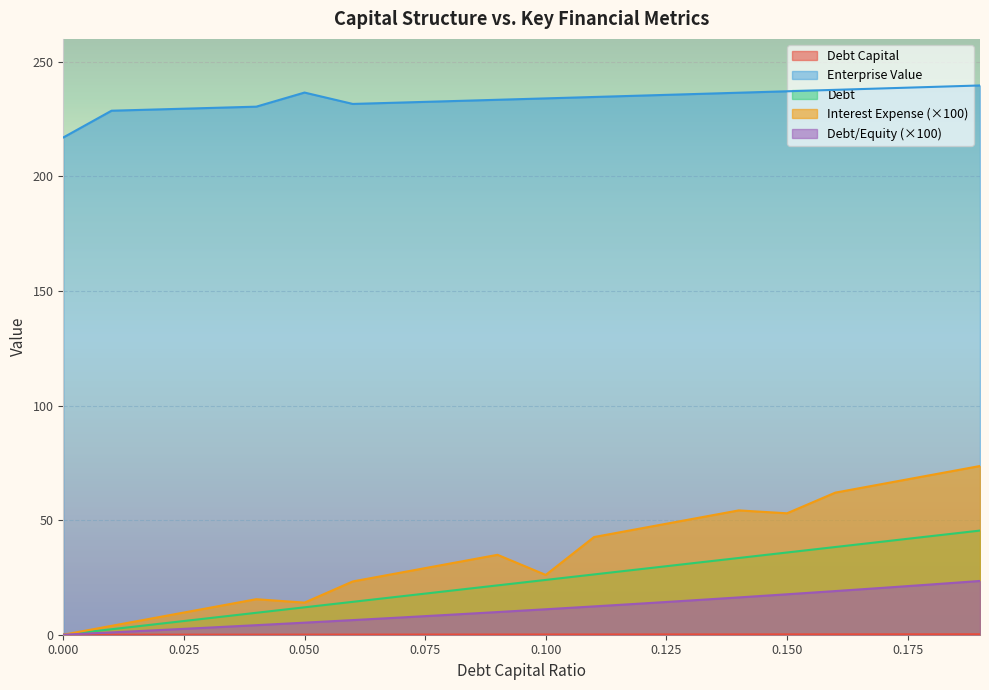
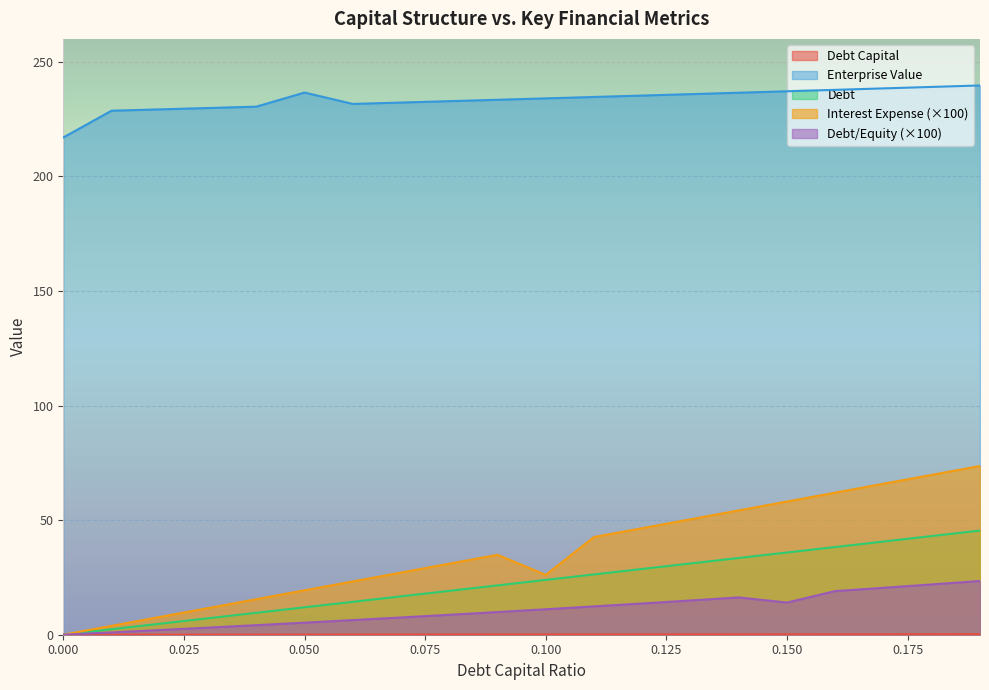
  {
    "Debt Capital": {
      "0.050": 0,
      "0.100": 0,
      "0.150": 0
    },
    "Enterprise Value": {
      "0.000": 217,
      "0.050": 237,
      "0.100": 234,
      "0.150": 237
    },
    "Debt": {
      "0.050": 12,
      "0.100": 24,
      "0.150": 36
    },
    "Interest Expense (×100)": {
-     "0.050": 14,
+     "0.050": 19,
      "0.100": 26,
-     "0.150": 53
+     "0.150": 58
    },
    "Debt/Equity (×100)": {
      "0.050": 5,
      "0.100": 11,
-     "0.150": 18
+     "0.150": 14
    }
  }
